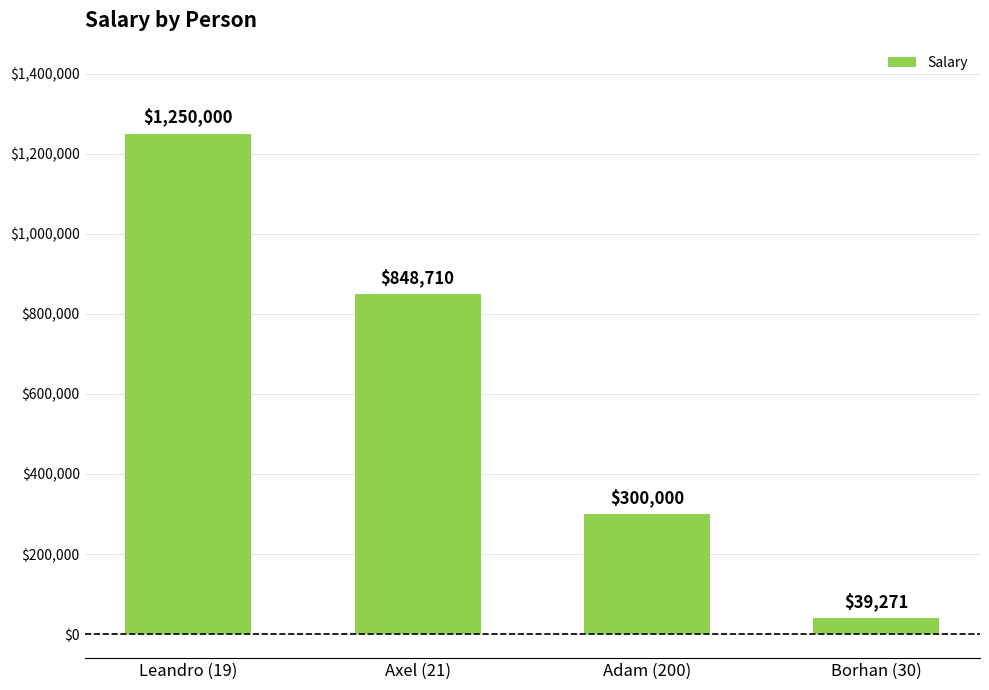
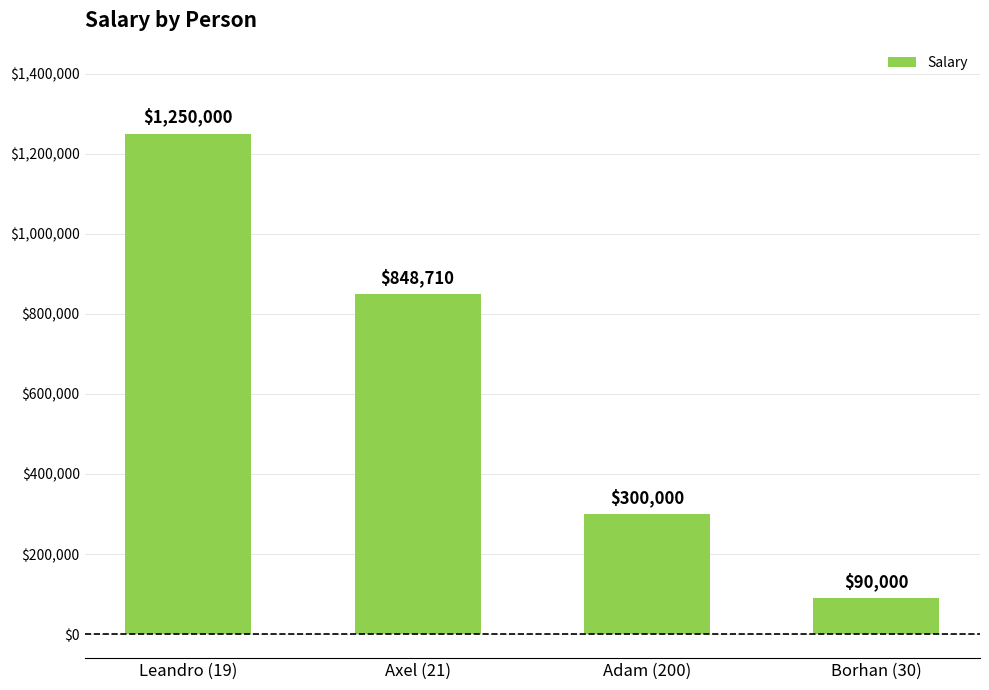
  {
    "Leandro (19)": "$1,250,000",
    "Axel (21)": "$848,710",
    "Adam (200)": "$300,000",
-   "Borhan (30)": "$39,271"
+   "Borhan (30)": "$90,000"
  }
